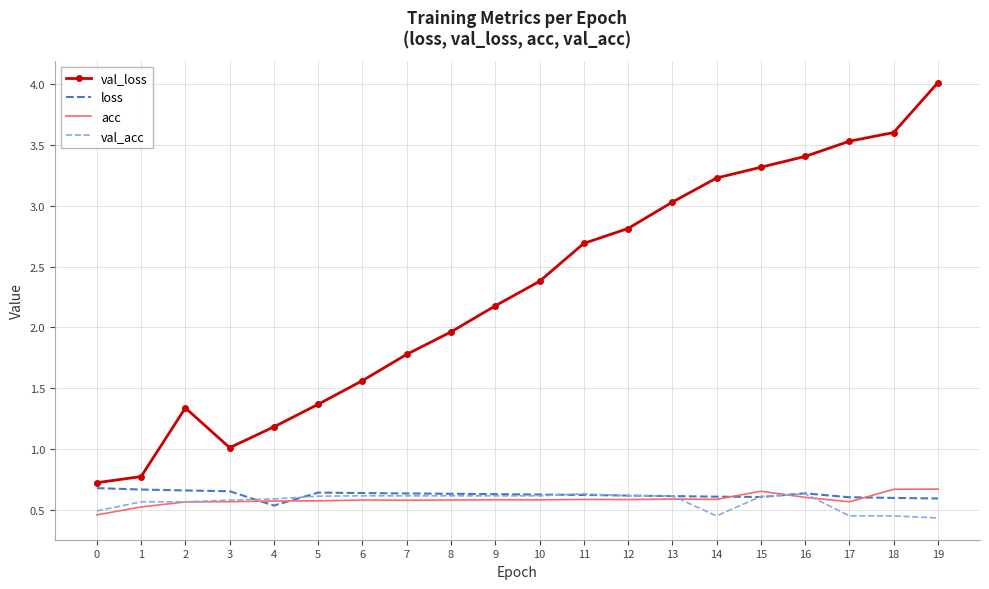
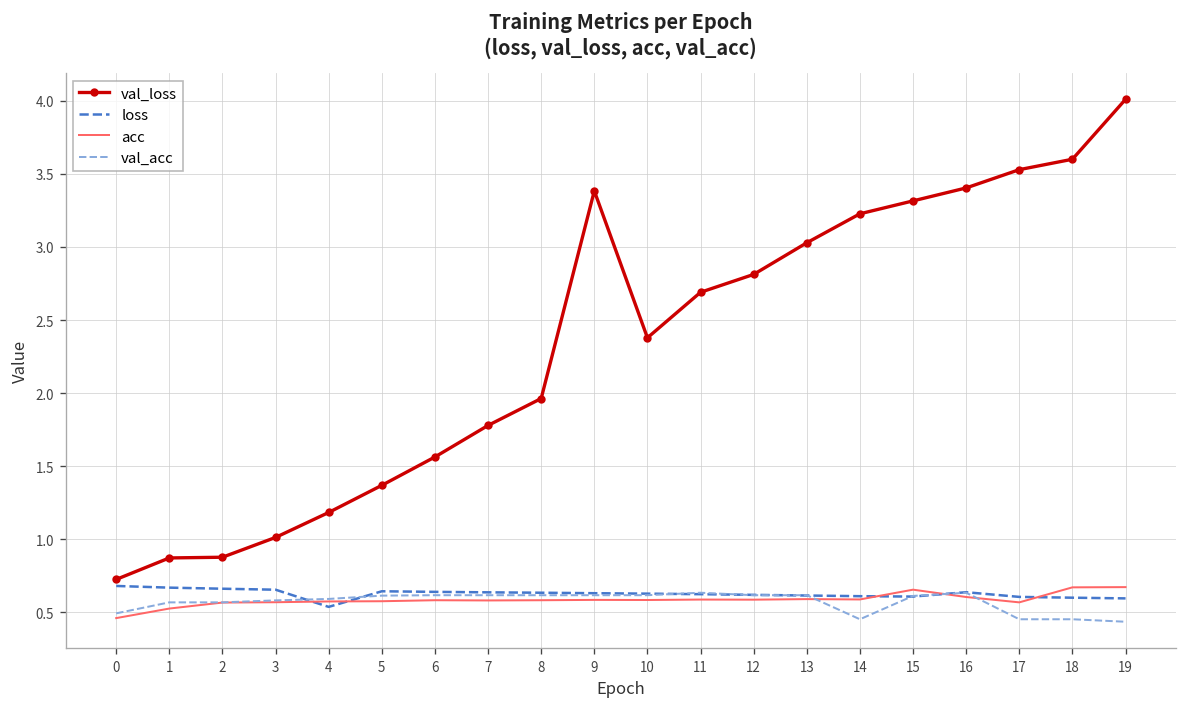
  {
    "val_loss": {
      "0": 0.73,
-     "1": 0.78,
-     "2": 1.34,
+     "1": 0.87,
+     "2": 0.88,
      "3": 1.01,
      "4": 1.18,
      "5": 1.37,
      "6": 1.56,
      "7": 1.78,
      "8": 1.96,
-     "9": 2.18,
+     "9": 3.38,
      "10": 2.38,
      "11": 2.69,
      "12": 2.81,
      "13": 3.03,
      "14": 3.23,
      "15": 3.32,
      "16": 3.40,
      "17": 3.53,
      "18": 3.60,
      "19": 4.01
    },
    "loss": {
      "0": 0.68,
      "1": 0.67,
      "2": 0.66,
      "3": 0.65,
      "4": 0.54,
      "5": 0.64,
      "6": 0.64,
      "14": 0.61,
      "17": 0.61,
      "18": 0.60,
      "19": 0.60
    },
    "acc": {
      "0": 0.46,
      "1": 0.53,
      "5": 0.58,
      "6": 0.58,
      "7": 0.58,
      "8": 0.58,
      "9": 0.59,
      "10": 0.58,
      "11": 0.59,
      "12": 0.59,
      "13": 0.59,
      "14": 0.59,
      "15": 0.66,
      "16": 0.60,
      "17": 0.57,
      "18": 0.67,
      "19": 0.67
    },
    "val_acc": {
      "0": 0.49,
      "1": 0.57,
      "5": 0.61,
      "6": 0.62,
      "14": 0.45,
      "17": 0.45,
      "18": 0.45,
      "19": 0.44
    }
  }
